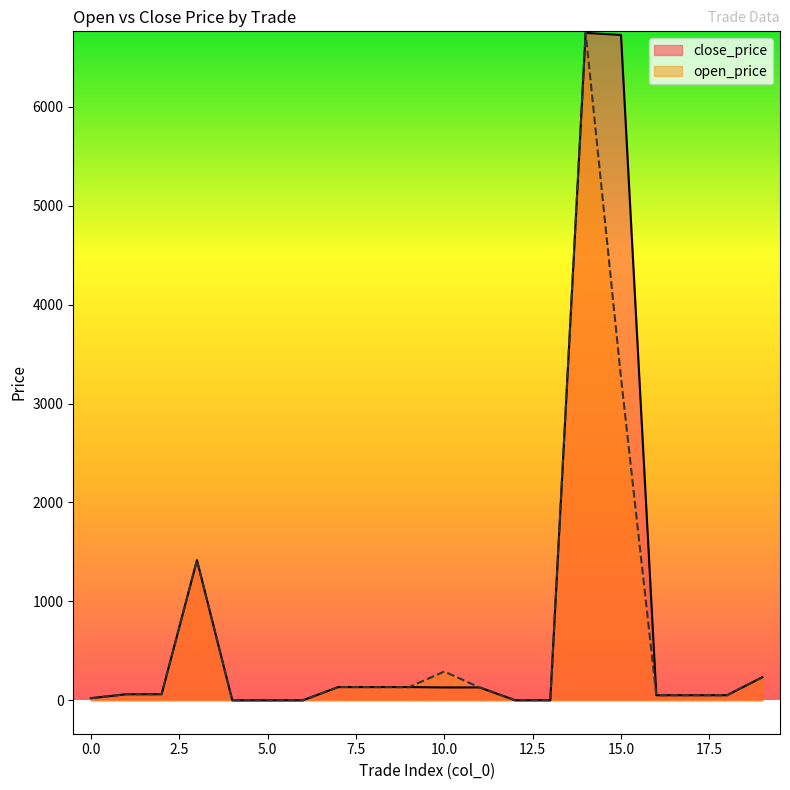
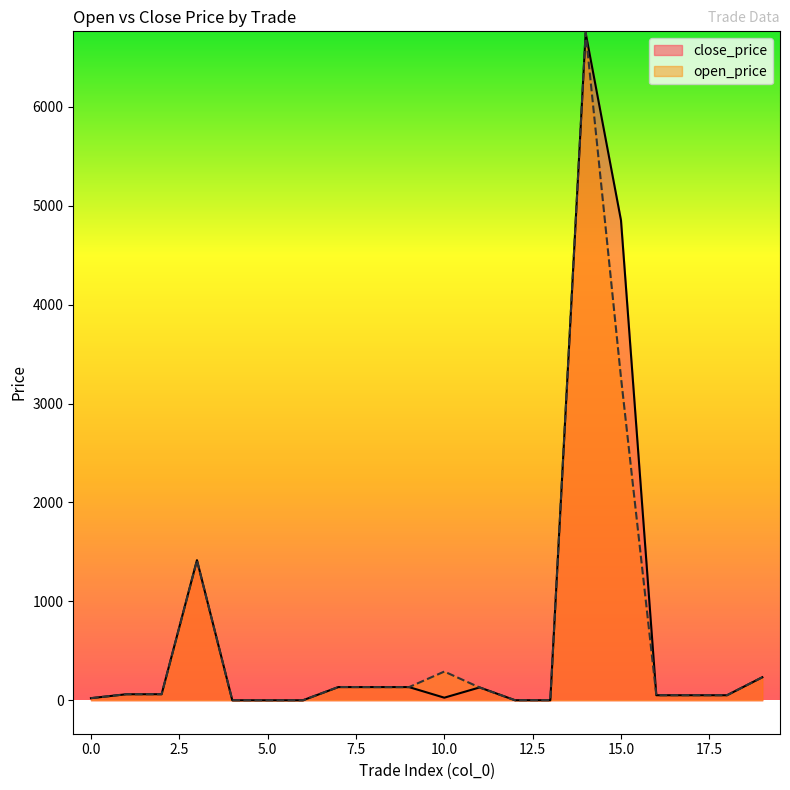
  {
    "close_price": {
-     "10.0": 100,
-     "15.0": 6700
+     "10.0": 0,
+     "15.0": 4900
    },
    "open_price": {
      "10.0": 300,
      "15.0": 3300
    }
  }
